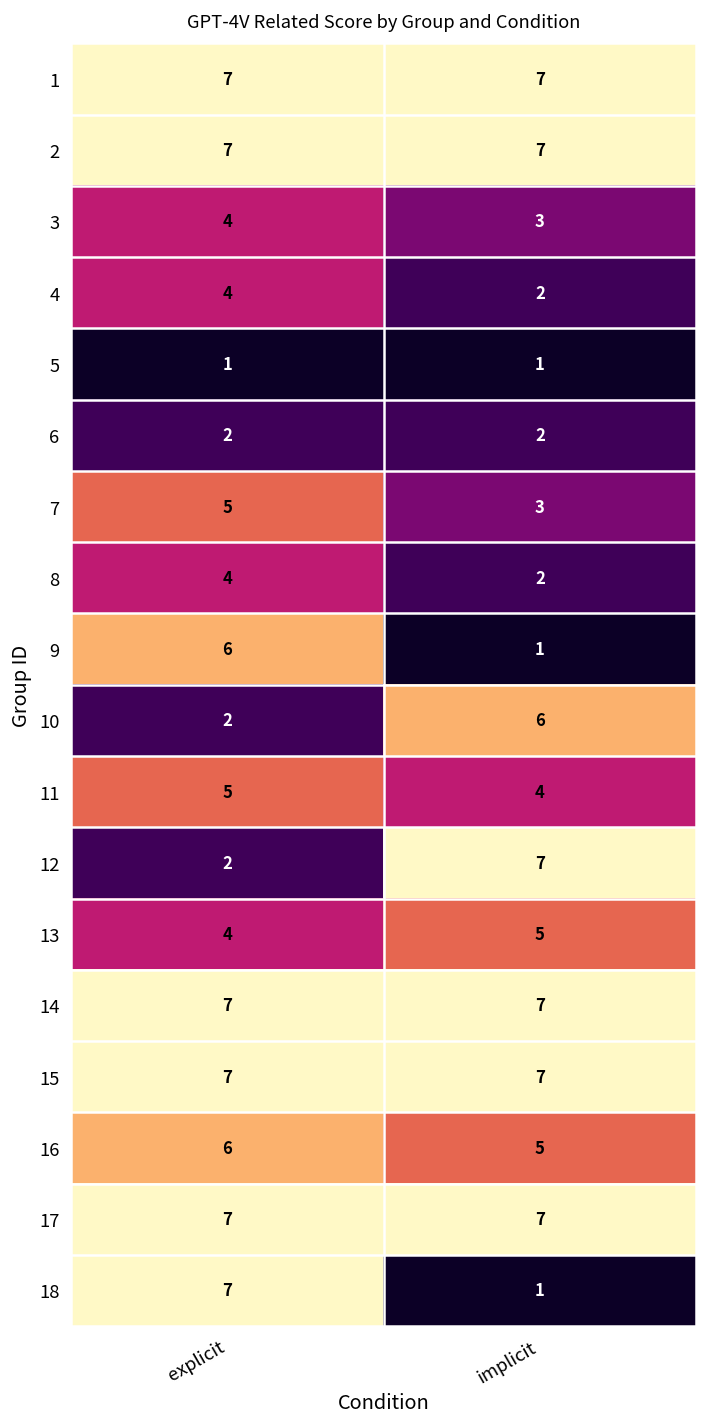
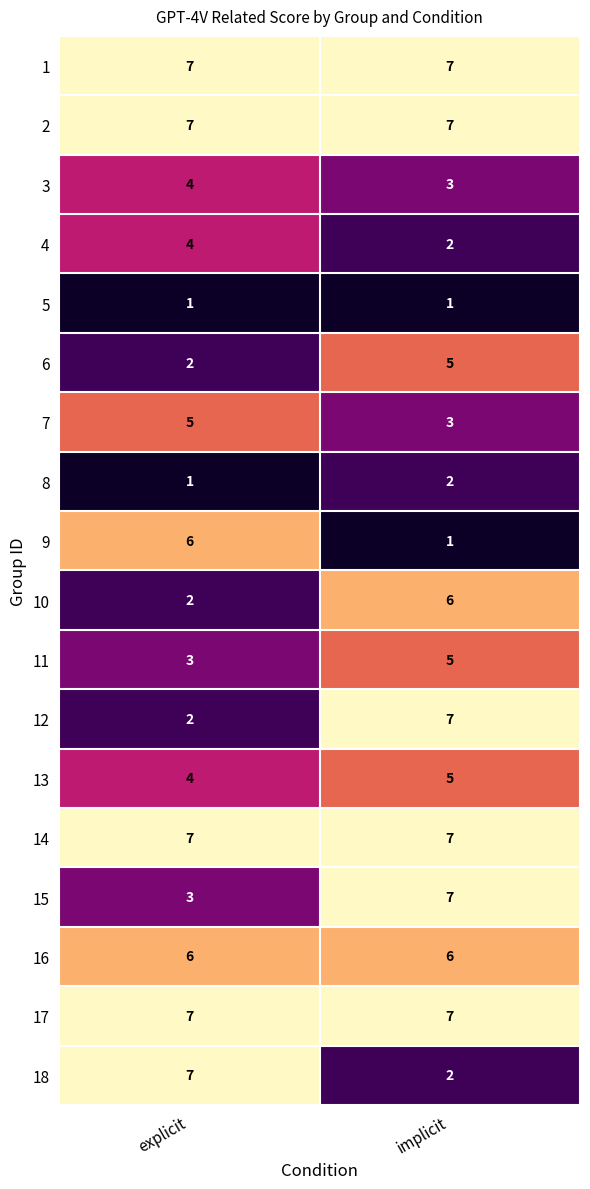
  {
    "1": {
      "explicit": 7,
      "implicit": 7
    },
    "2": {
      "explicit": 7,
      "implicit": 7
    },
    "3": {
      "explicit": 4,
      "implicit": 3
    },
    "4": {
      "explicit": 4,
      "implicit": 2
    },
    "5": {
      "explicit": 1,
      "implicit": 1
    },
    "6": {
      "explicit": 2,
-     "implicit": 2
+     "implicit": 5
    },
    "7": {
      "explicit": 5,
      "implicit": 3
    },
    "8": {
-     "explicit": 4,
+     "explicit": 1,
      "implicit": 2
    },
    "9": {
      "explicit": 6,
      "implicit": 1
    },
    "10": {
      "explicit": 2,
      "implicit": 6
    },
    "11": {
-     "explicit": 5,
-     "implicit": 4
+     "explicit": 3,
+     "implicit": 5
    },
    "12": {
      "explicit": 2,
      "implicit": 7
    },
    "13": {
      "explicit": 4,
      "implicit": 5
    },
    "14": {
      "explicit": 7,
      "implicit": 7
    },
    "15": {
-     "explicit": 7,
+     "explicit": 3,
      "implicit": 7
    },
    "16": {
      "explicit": 6,
-     "implicit": 5
+     "implicit": 6
    },
    "17": {
      "explicit": 7,
      "implicit": 7
    },
    "18": {
      "explicit": 7,
-     "implicit": 1
+     "implicit": 2
    }
  }
